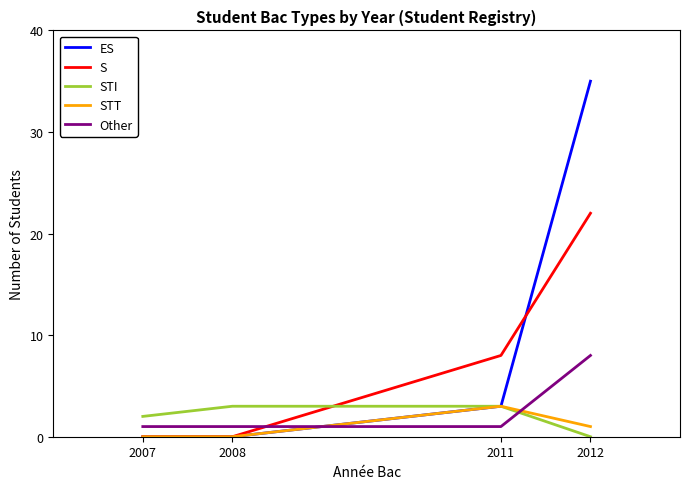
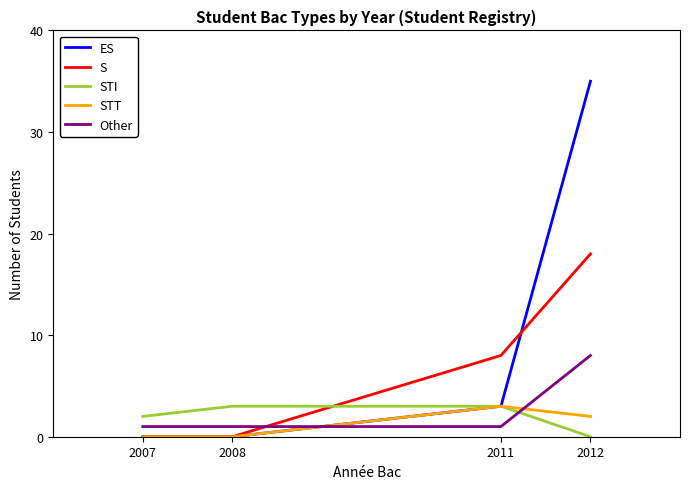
  {
    "ES": {
      "2012": 35
    },
    "S": {
      "2011": 8,
-     "2012": 22
+     "2012": 18
    },
    "STI": {
      "2007": 2,
      "2008": 3,
      "2012": 0
    },
    "STT": {
-     "2012": 1
+     "2012": 2
    },
    "Other": {
      "2007": 1,
      "2008": 1,
      "2011": 1,
      "2012": 8
    }
  }
